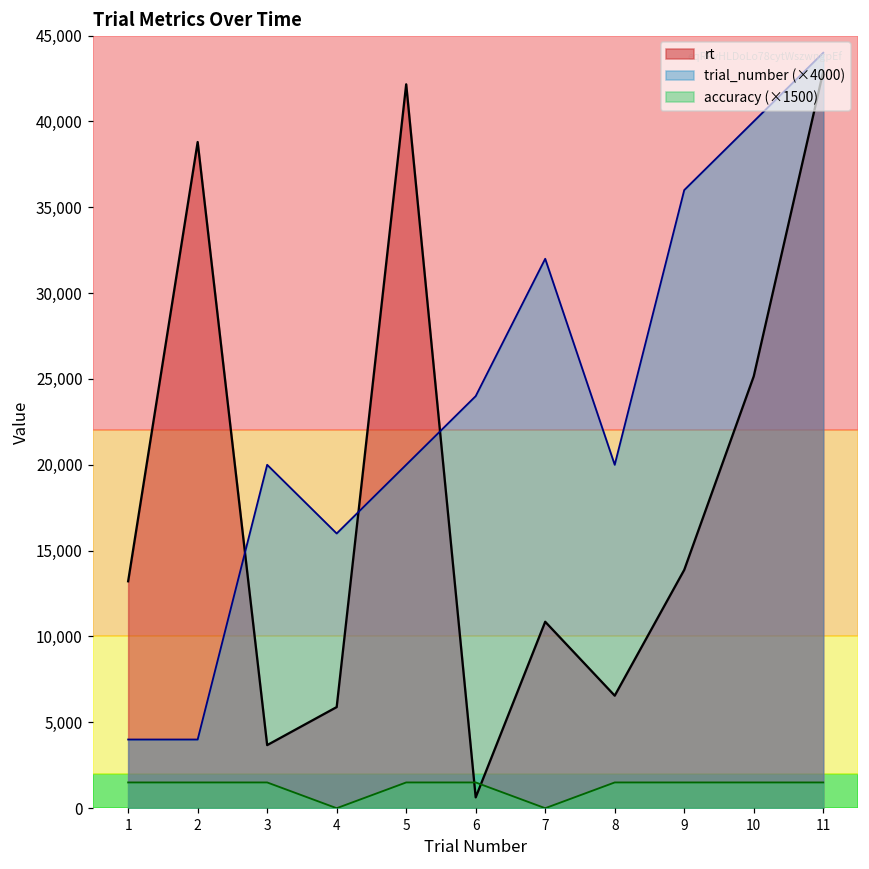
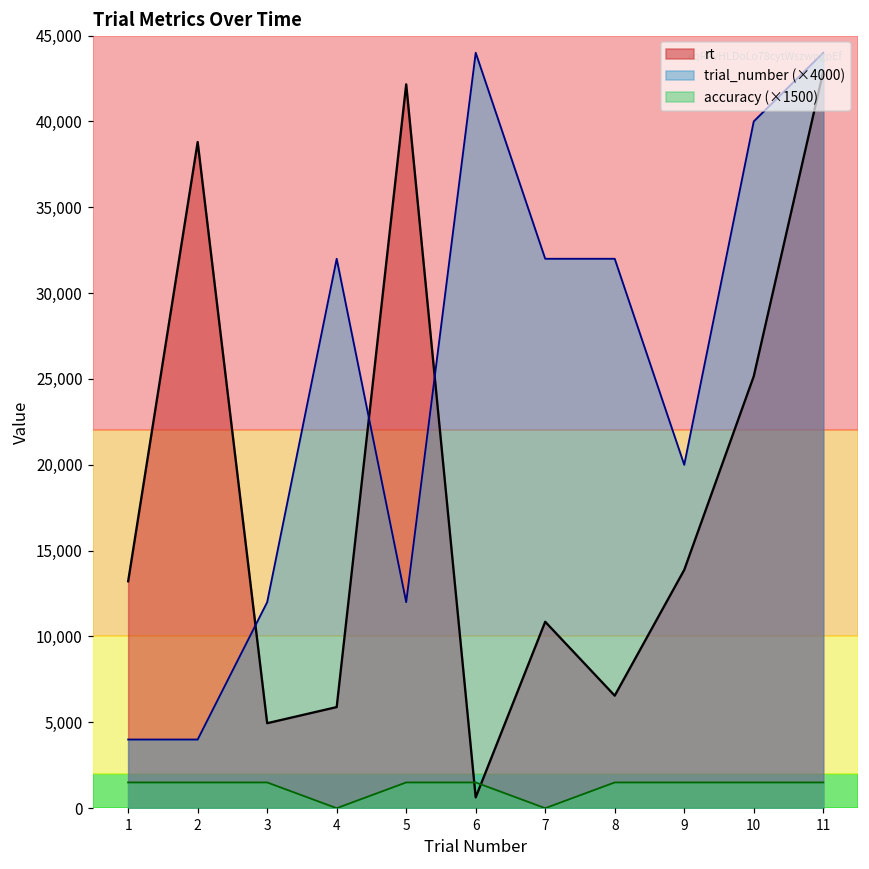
  {
    "rt": {
      "1": "13,200",
      "2": "38,800",
-     "3": "3,700",
+     "3": "5,000",
      "4": "5,900",
      "5": "42,200",
      "7": "10,900",
      "8": "6,600",
      "9": "13,900",
      "10": "25,200"
    },
    "trial_number (×4000)": {
      "1": "4,000",
      "2": "4,000",
-     "3": "20,000",
-     "4": "16,000",
-     "5": "20,000",
-     "6": "24,000",
+     "3": "12,000",
+     "4": "32,000",
+     "5": "12,000",
+     "6": "44,000",
      "7": "32,000",
-     "8": "20,000",
-     "9": "36,000",
+     "8": "32,000",
+     "9": "20,000",
      "10": "40,000"
    }
  }
